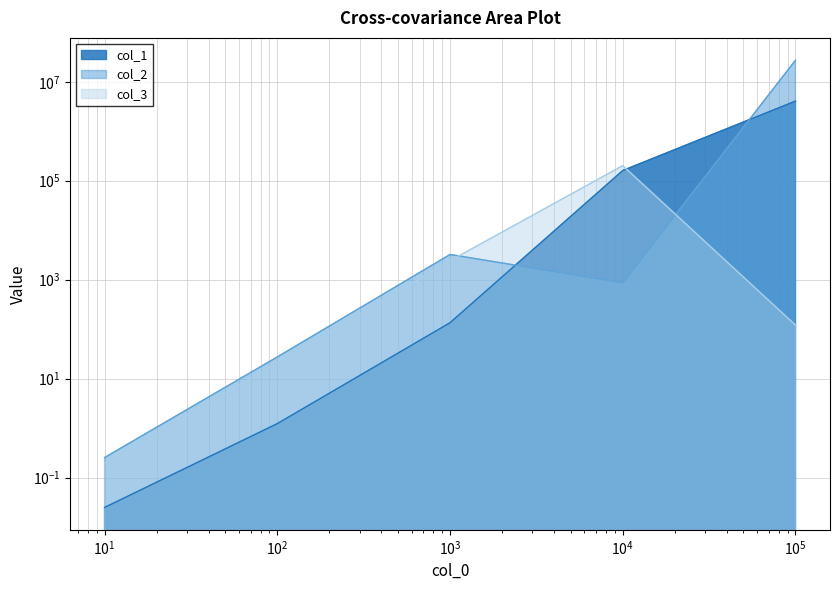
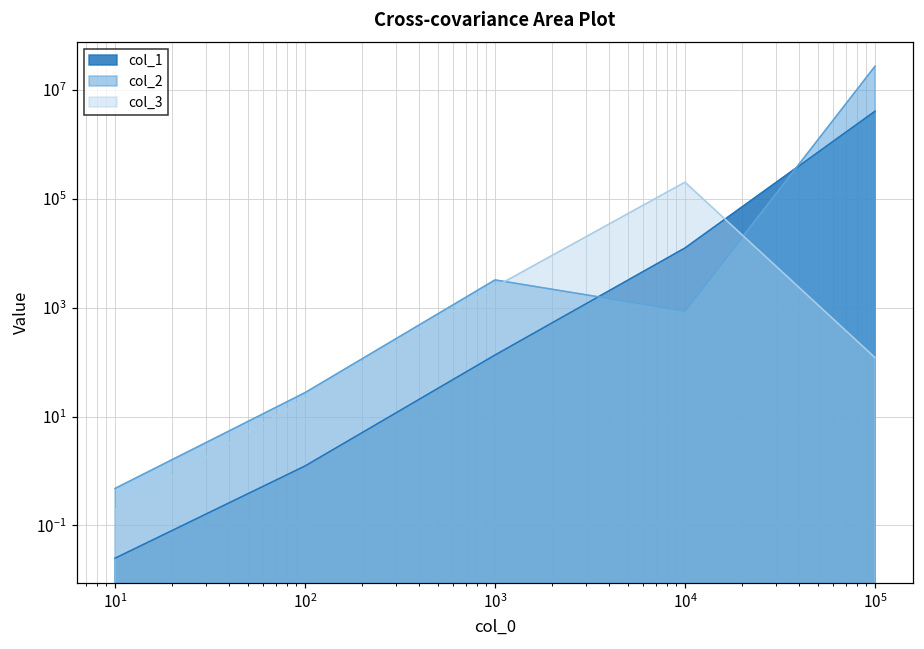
  {
    "col_1": {
      "10^1": 0.03,
      "10^2": 1.2,
      "10^3": 140,
-     "10^4": 160000,
+     "10^4": 12000,
      "10^5": 4000000
    },
    "col_2": {
-     "10^1": 0.3,
+     "10^1": 0.5,
      "10^2": 30,
      "10^3": 3000,
      "10^4": 900,
      "10^5": 30000000
    },
    "col_3": {
      "10^1": 0.2,
      "10^2": 21,
      "10^3": 2000,
      "10^4": 200000,
      "10^5": 120
    }
  }
